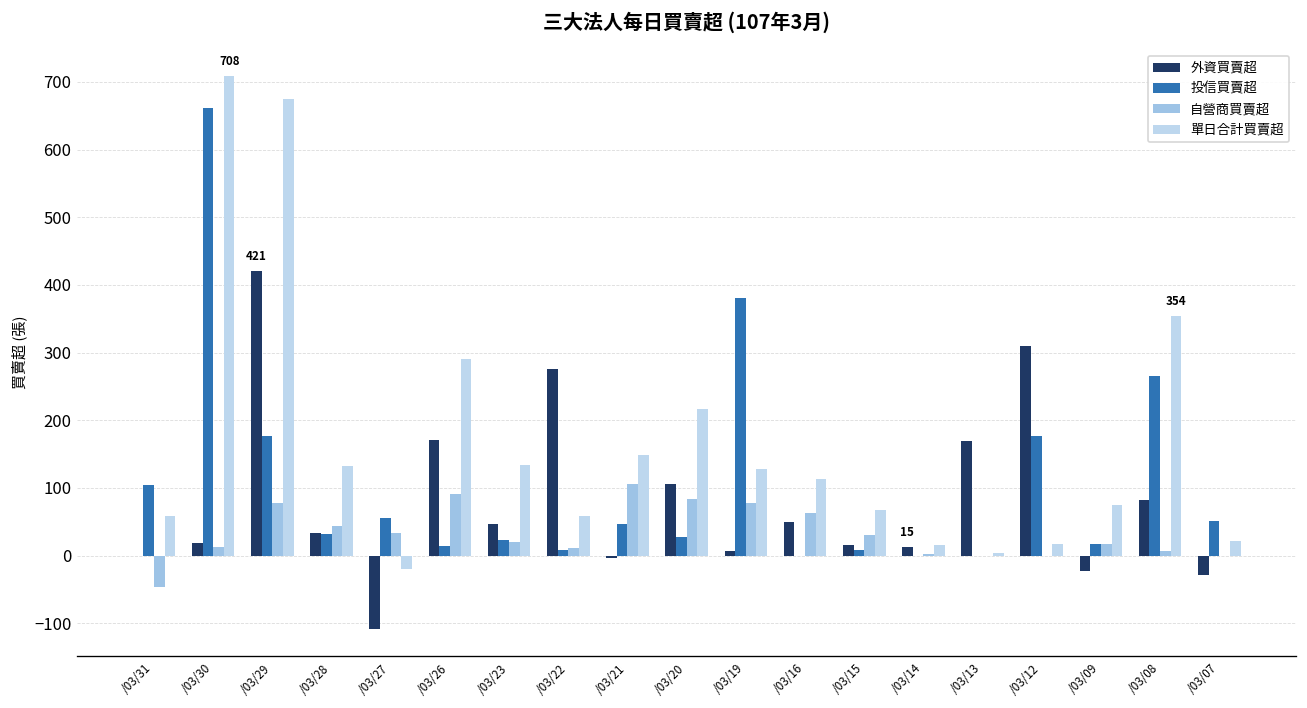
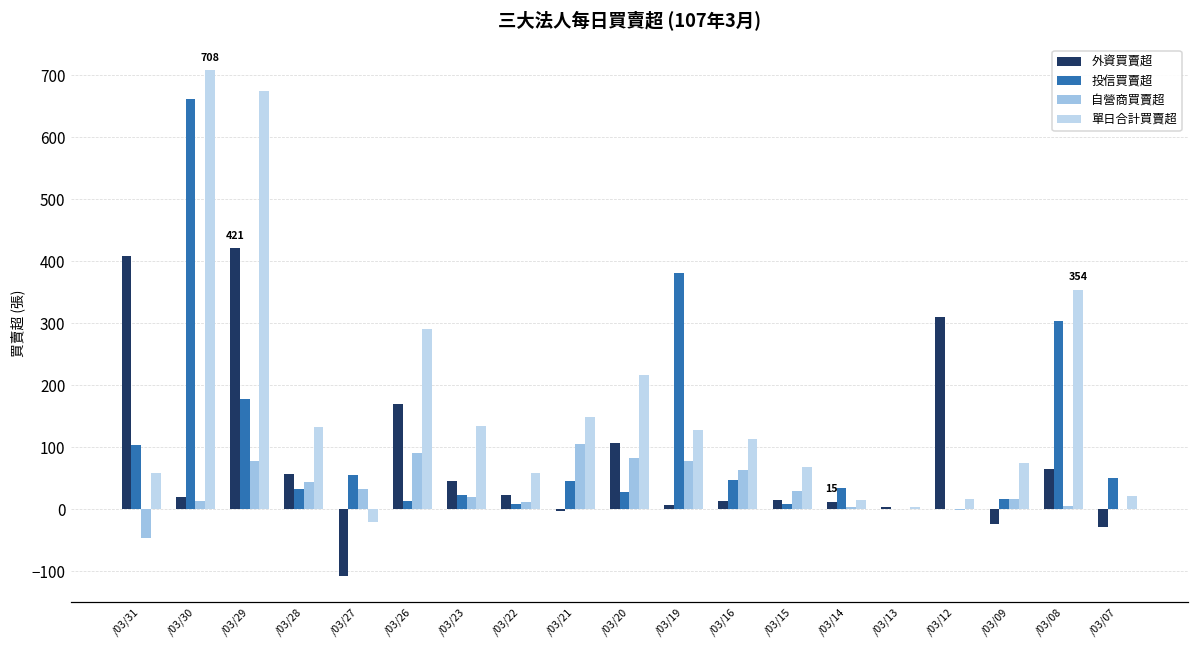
  {
    "外資買賣超": {
-     "/03/31": 0,
+     "/03/31": 410,
      "/03/30": 20,
-     "/03/28": 30,
+     "/03/28": 60,
      "/03/27": -110,
      "/03/26": 170,
      "/03/23": 50,
-     "/03/22": 280,
+     "/03/22": 20,
      "/03/20": 110,
      "/03/19": 10,
-     "/03/16": 50,
+     "/03/16": 10,
      "/03/15": 20,
      "/03/14": 10,
-     "/03/13": 170,
+     "/03/13": 0,
      "/03/12": 310,
      "/03/09": -20,
-     "/03/08": 80,
+     "/03/08": 70,
      "/03/07": -30
    },
    "投信買賣超": {
      "/03/31": 100,
      "/03/30": 660,
      "/03/29": 180,
      "/03/28": 30,
      "/03/27": 60,
      "/03/26": 10,
      "/03/23": 20,
      "/03/22": 10,
      "/03/21": 50,
      "/03/20": 30,
      "/03/19": 380,
-     "/03/16": 0,
+     "/03/16": 50,
      "/03/15": 10,
-     "/03/14": 0,
+     "/03/14": 40,
      "/03/13": 0,
-     "/03/12": 180,
+     "/03/12": 0,
      "/03/09": 20,
-     "/03/08": 270,
+     "/03/08": 300,
      "/03/07": 50
    }
  }
